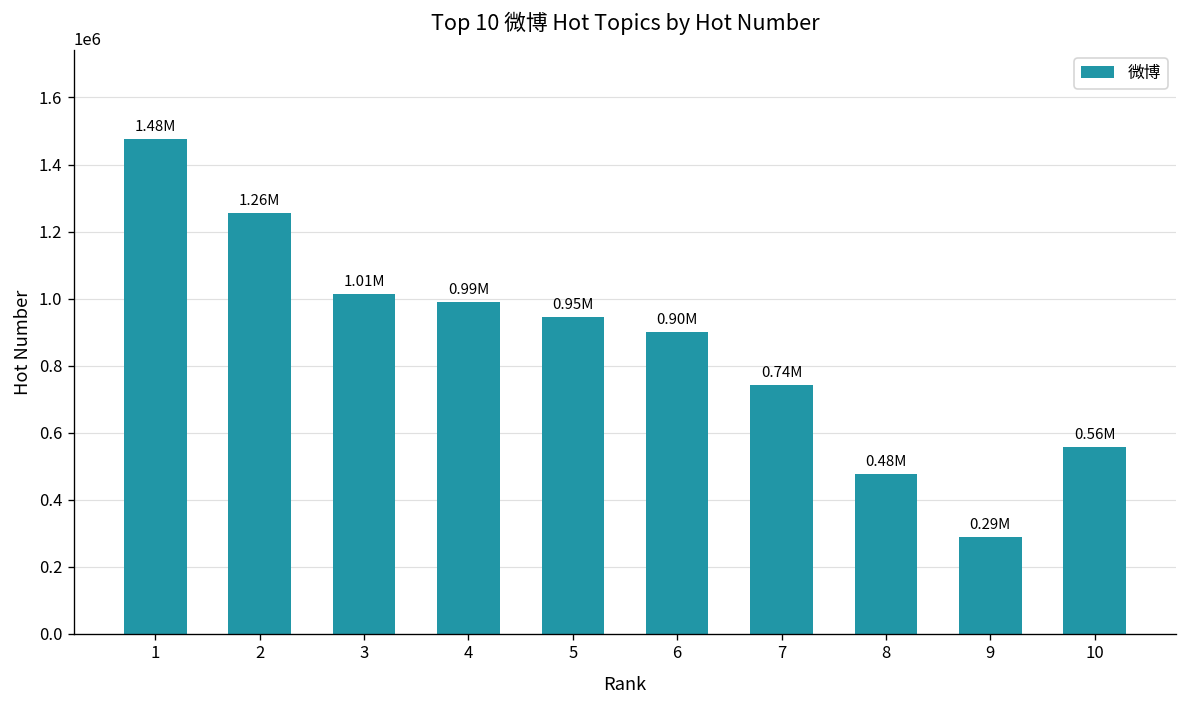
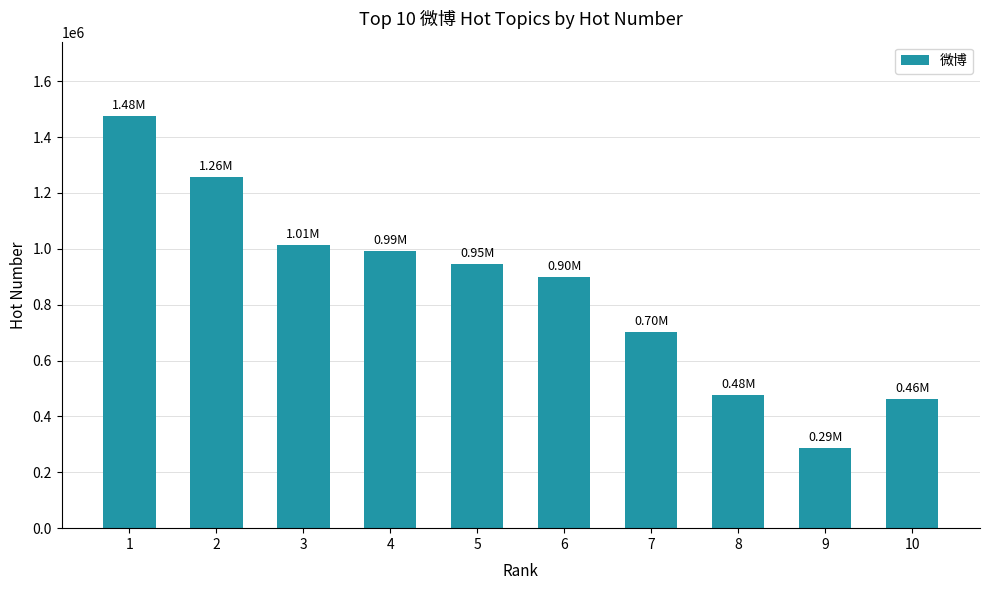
  {
    "1": "1.48M",
    "2": "1.26M",
    "3": "1.01M",
    "4": "0.99M",
    "5": "0.95M",
    "6": "0.90M",
-   "7": "0.74M",
+   "7": "0.70M",
    "8": "0.48M",
    "9": "0.29M",
-   "10": "0.56M"
+   "10": "0.46M"
  }
